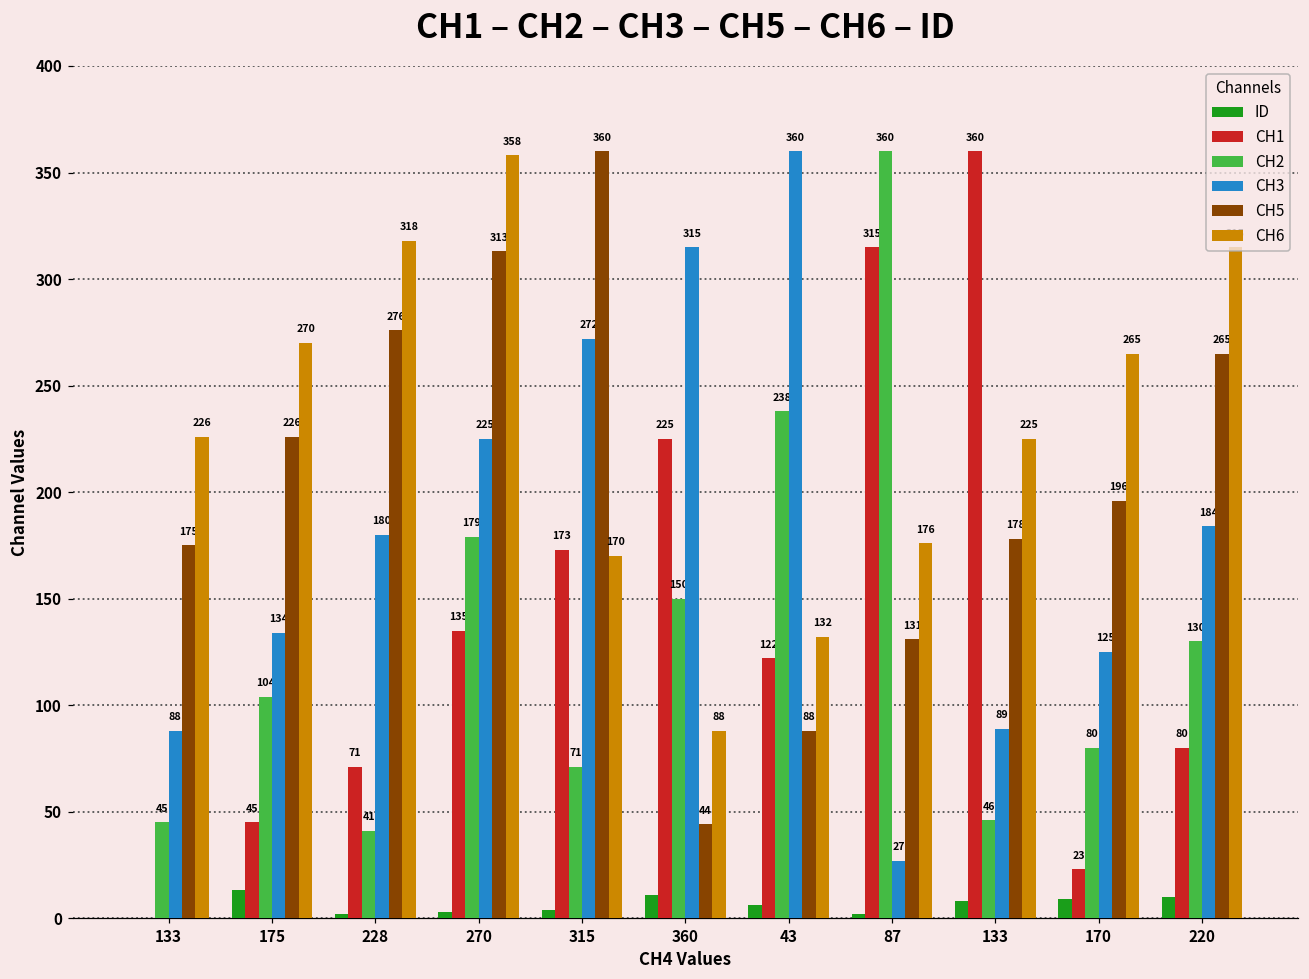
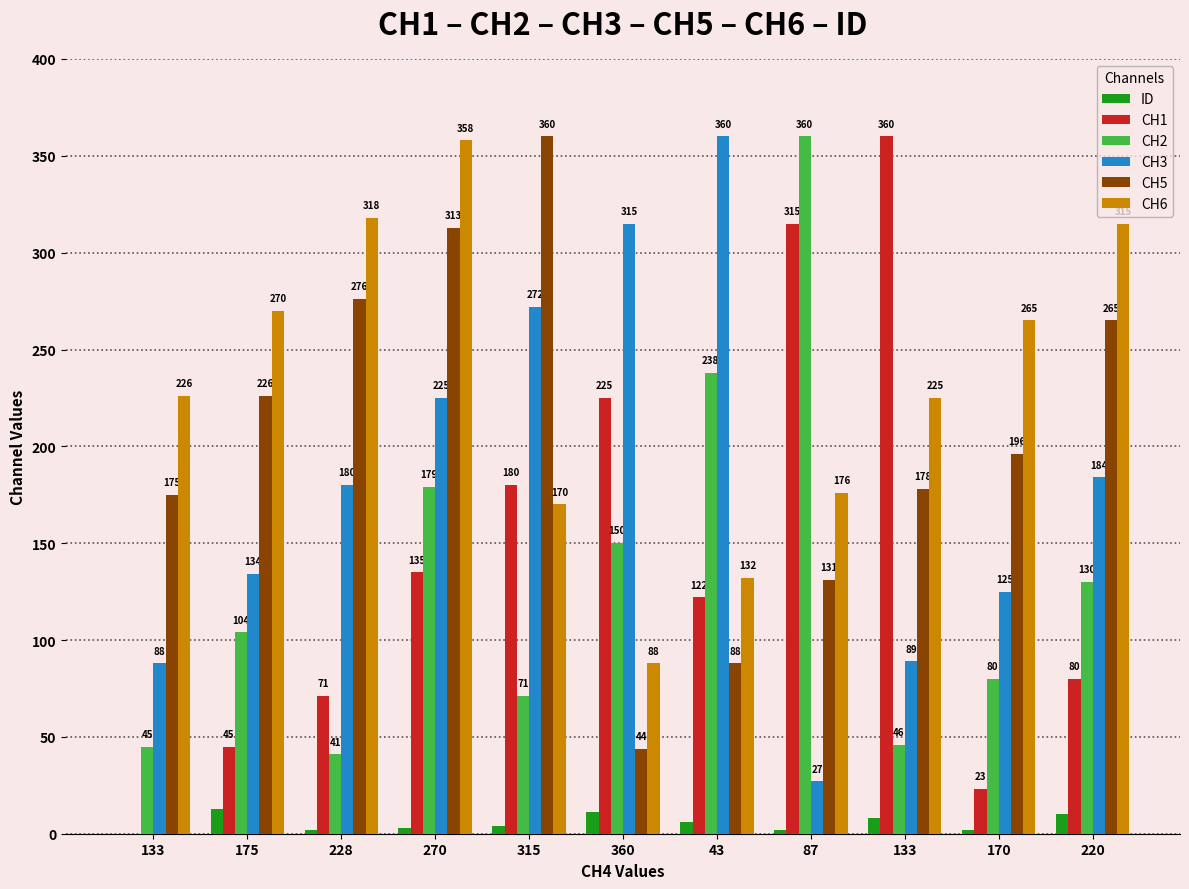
  {
    "ID": {
      "175": 13,
      "228": 2,
      "270": 3,
      "315": 4,
      "360": 11,
      "43": 6,
      "87": 2,
-     "170": 9,
+     "170": 2,
      "220": 10
    },
    "CH1": {
      "175": 45,
      "228": 71,
      "270": 135,
-     "315": 173,
+     "315": 180,
      "360": 225,
      "43": 122,
      "87": 315,
      "170": 23,
      "220": 80
    },
    "CH2": {
      "175": 104,
      "228": 41,
      "270": 179,
      "315": 71,
      "360": 150,
      "43": 238,
      "87": 360,
      "170": 80,
      "220": 130
    },
    "CH3": {
      "175": 134,
      "228": 180,
      "270": 225,
      "315": 272,
      "360": 315,
      "43": 360,
      "87": 27,
      "170": 125,
      "220": 184
    },
    "CH5": {
      "175": 226,
      "228": 276,
      "270": 313,
      "315": 360,
      "360": 44,
      "43": 88,
      "87": 131,
      "170": 196,
      "220": 265
    },
    "CH6": {
      "175": 270,
      "228": 318,
      "270": 358,
      "315": 170,
      "360": 88,
      "43": 132,
      "87": 176,
      "170": 265
    }
  }
